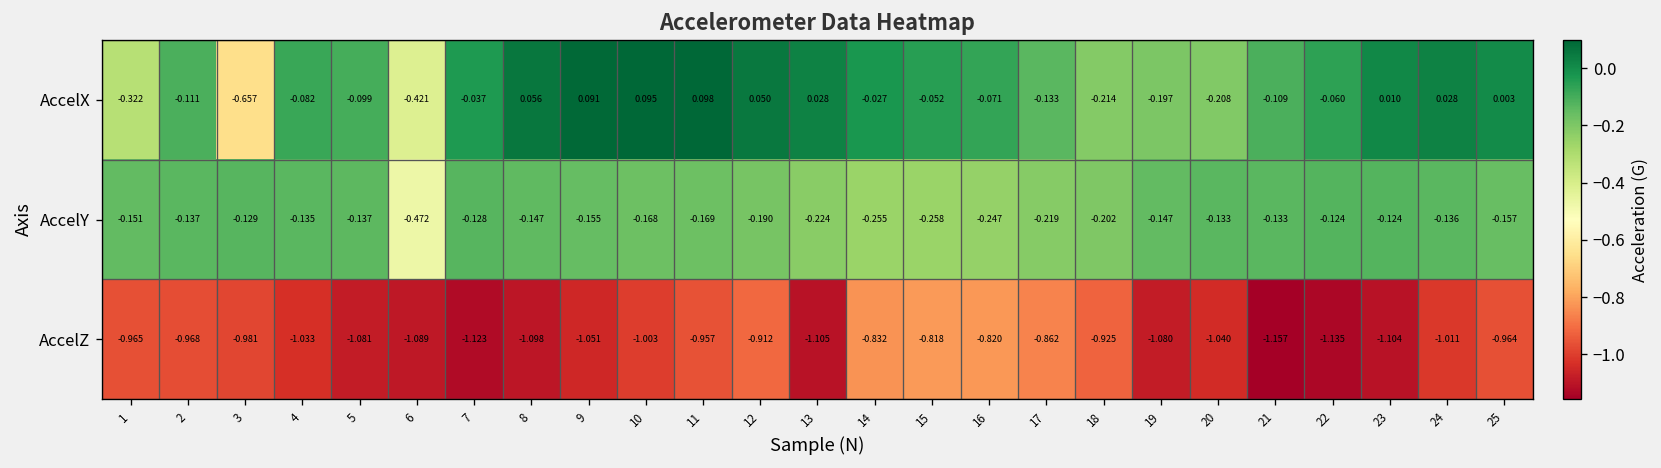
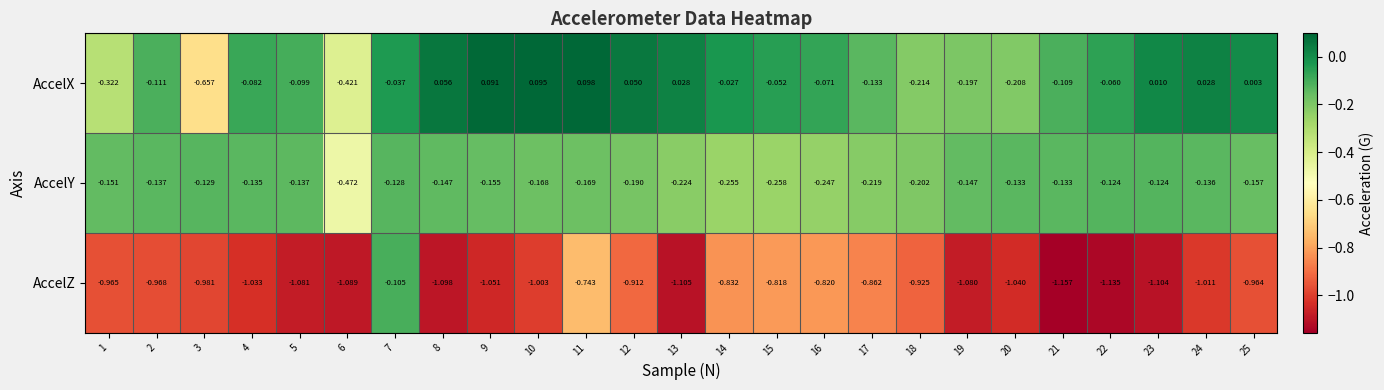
  {
    "AccelX": {
      "1": -0.322,
      "2": -0.111,
      "3": -0.657,
      "4": -0.082,
      "5": -0.099,
      "6": -0.421,
      "7": -0.037,
      "8": 0.056,
      "9": 0.091,
      "10": 0.095,
      "11": 0.098,
      "12": 0.050,
      "13": 0.028,
      "14": -0.027,
      "15": -0.052,
      "16": -0.071,
      "17": -0.133,
      "18": -0.214,
      "19": -0.197,
      "20": -0.208,
      "21": -0.109,
      "22": -0.060,
      "23": 0.010,
      "24": 0.028,
      "25": 0.003
    },
    "AccelY": {
      "1": -0.151,
      "2": -0.137,
      "3": -0.129,
      "4": -0.135,
      "5": -0.137,
      "6": -0.472,
      "7": -0.128,
      "8": -0.147,
      "9": -0.155,
      "10": -0.168,
      "11": -0.169,
      "12": -0.190,
      "13": -0.224,
      "14": -0.255,
      "15": -0.258,
      "16": -0.247,
      "17": -0.219,
      "18": -0.202,
      "19": -0.147,
      "20": -0.133,
      "21": -0.133,
      "22": -0.124,
      "23": -0.124,
      "24": -0.136,
      "25": -0.157
    },
    "AccelZ": {
      "1": -0.965,
      "2": -0.968,
      "3": -0.981,
      "4": -1.033,
      "5": -1.081,
      "6": -1.089,
-     "7": -1.123,
+     "7": -0.105,
      "8": -1.098,
      "9": -1.051,
      "10": -1.003,
-     "11": -0.957,
+     "11": -0.743,
      "12": -0.912,
      "13": -1.105,
      "14": -0.832,
      "15": -0.818,
      "16": -0.820,
      "17": -0.862,
      "18": -0.925,
      "19": -1.080,
      "20": -1.040,
      "21": -1.157,
      "22": -1.135,
      "23": -1.104,
      "24": -1.011,
      "25": -0.964
    }
  }
